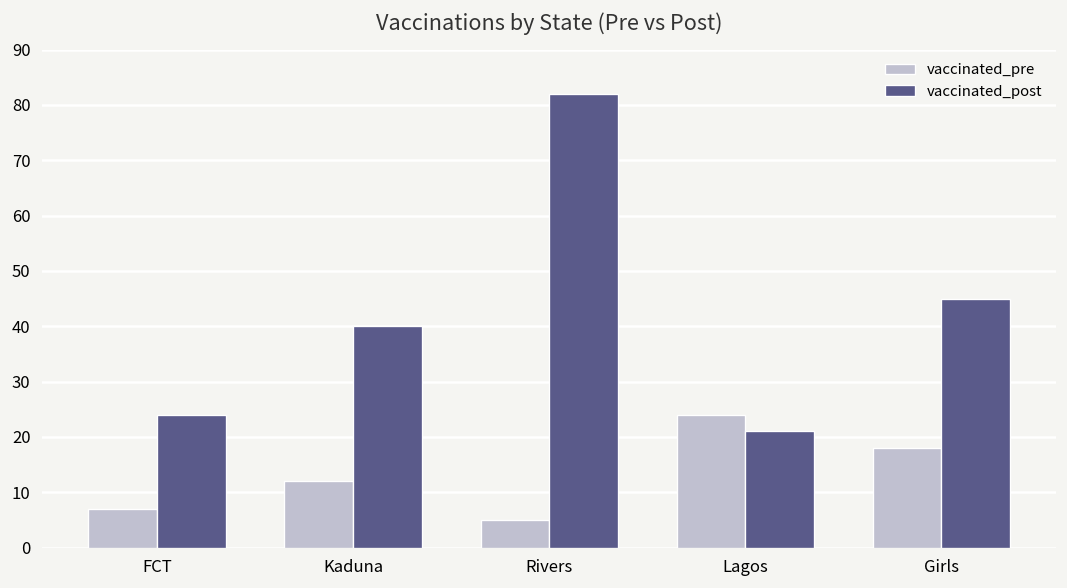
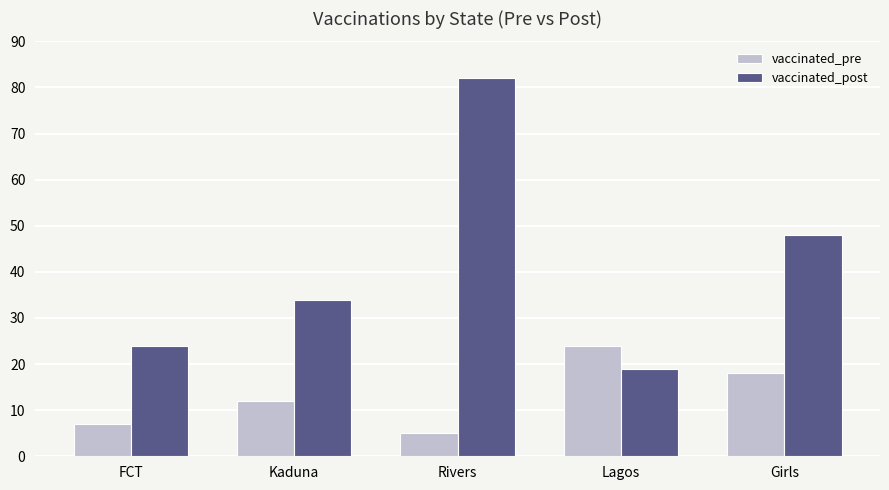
  {
    "vaccinated_pre": {
      "FCT": 7,
      "Kaduna": 12,
      "Rivers": 5,
      "Lagos": 24,
      "Girls": 18
    },
    "vaccinated_post": {
      "FCT": 24,
-     "Kaduna": 40,
+     "Kaduna": 34,
      "Rivers": 82,
-     "Lagos": 21,
-     "Girls": 45
+     "Lagos": 19,
+     "Girls": 48
    }
  }
